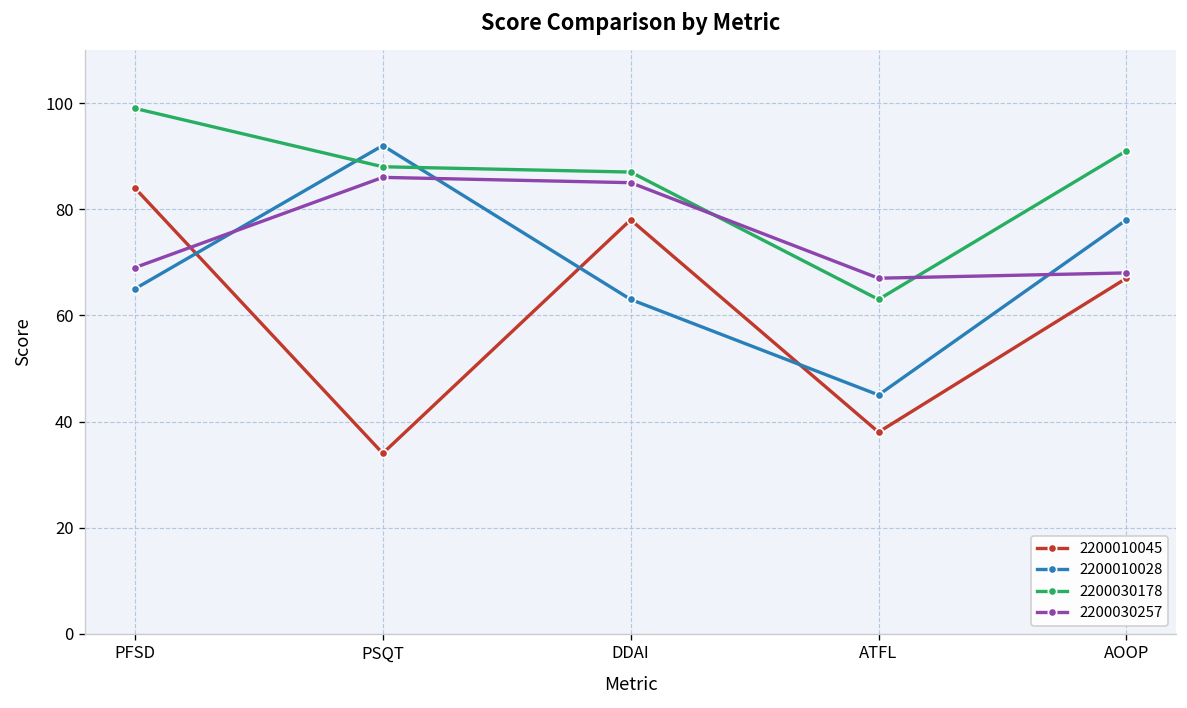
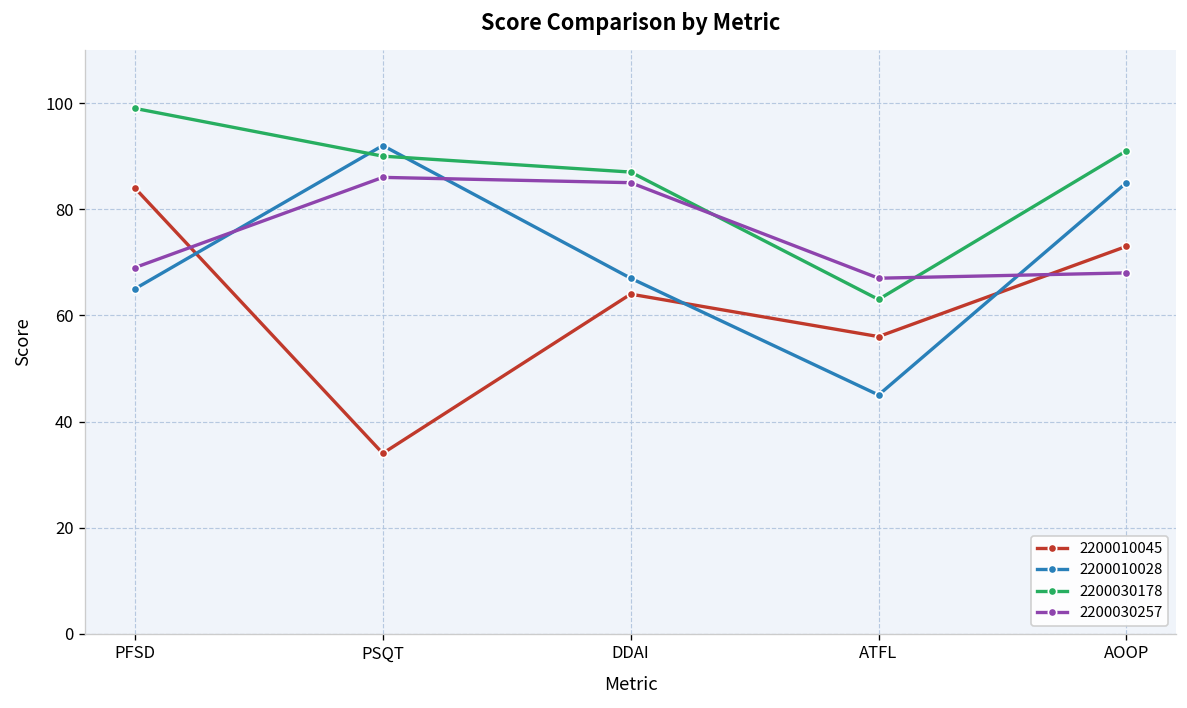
  {
    "2200010045": {
      "PFSD": 84,
      "PSQT": 34,
-     "DDAI": 78,
-     "ATFL": 38,
-     "AOOP": 67
+     "DDAI": 64,
+     "ATFL": 56,
+     "AOOP": 73
    },
    "2200010028": {
      "PFSD": 65,
      "PSQT": 92,
-     "DDAI": 63,
+     "DDAI": 67,
      "ATFL": 45,
-     "AOOP": 78
+     "AOOP": 85
    },
    "2200030178": {
      "PFSD": 99,
-     "PSQT": 88,
+     "PSQT": 90,
      "DDAI": 87,
      "ATFL": 63,
      "AOOP": 91
    },
    "2200030257": {
      "PFSD": 69,
      "PSQT": 86,
      "DDAI": 85,
      "ATFL": 67,
      "AOOP": 68
    }
  }
